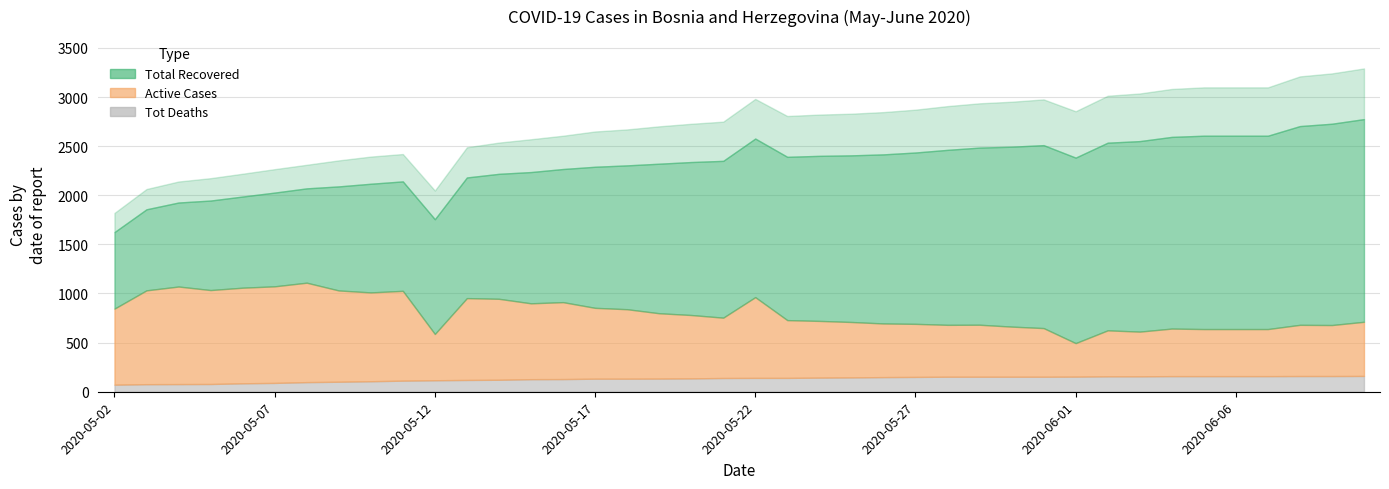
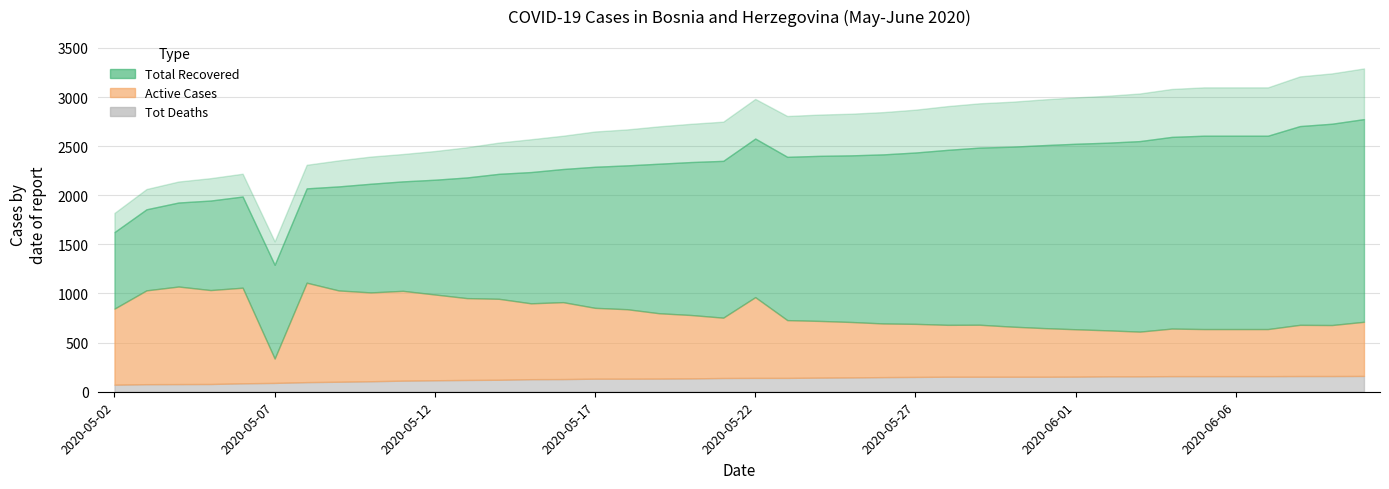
  {
    "Active Cases": {
      "2020-05-02": 800,
-     "2020-05-07": 1000,
-     "2020-05-12": 500,
+     "2020-05-07": 200,
+     "2020-05-12": 900,
      "2020-05-17": 700,
      "2020-05-22": 800,
      "2020-05-27": 500,
-     "2020-06-01": 300,
+     "2020-06-01": 500,
      "2020-06-06": 500
    }
  }
